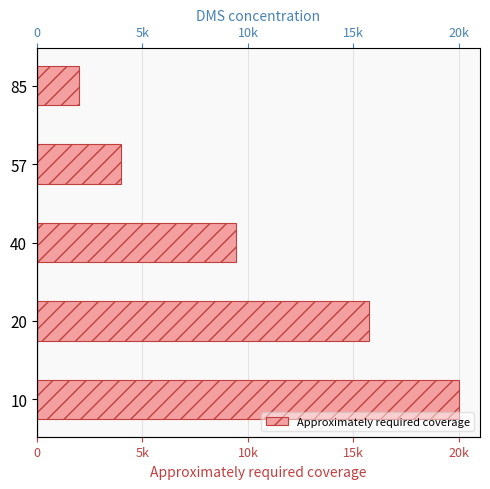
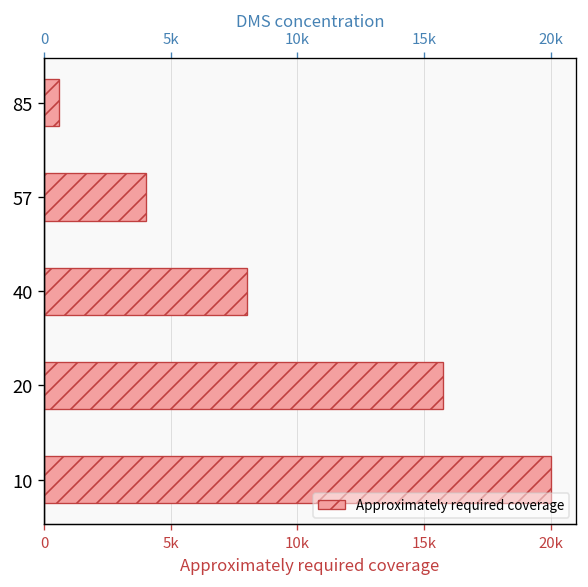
  {
-   "85": 2000,
+   "85": 600,
    "57": 4000,
-   "40": 9400,
+   "40": 8000,
    "20": 15700,
    "10": 20000
  }
